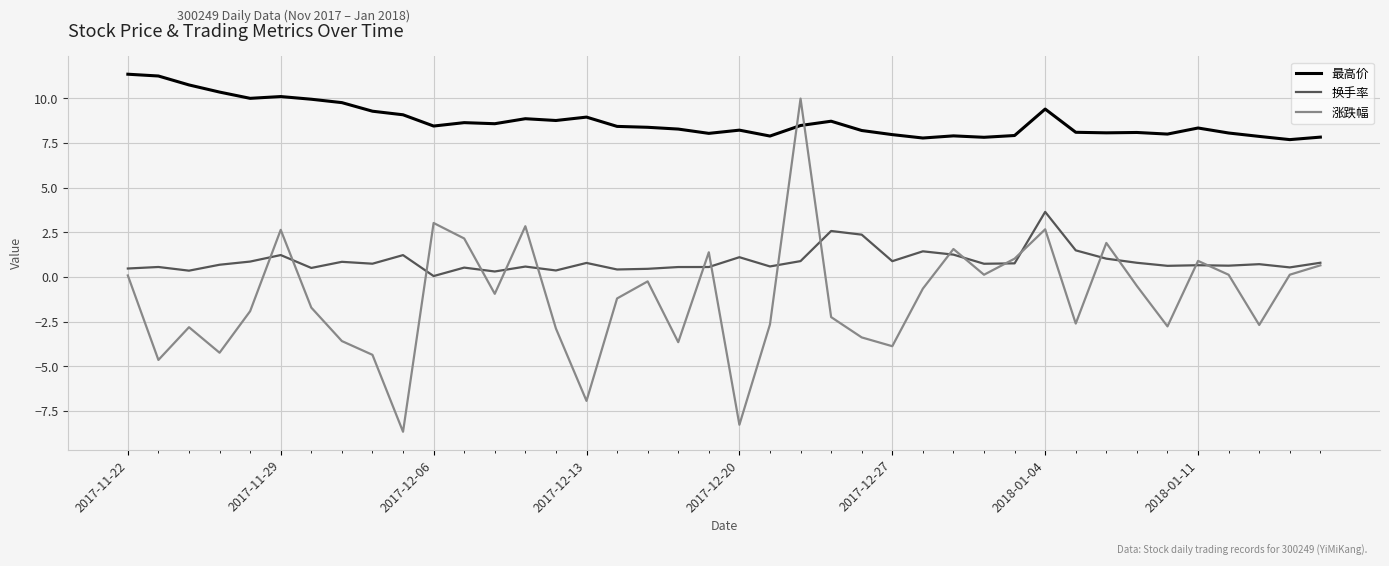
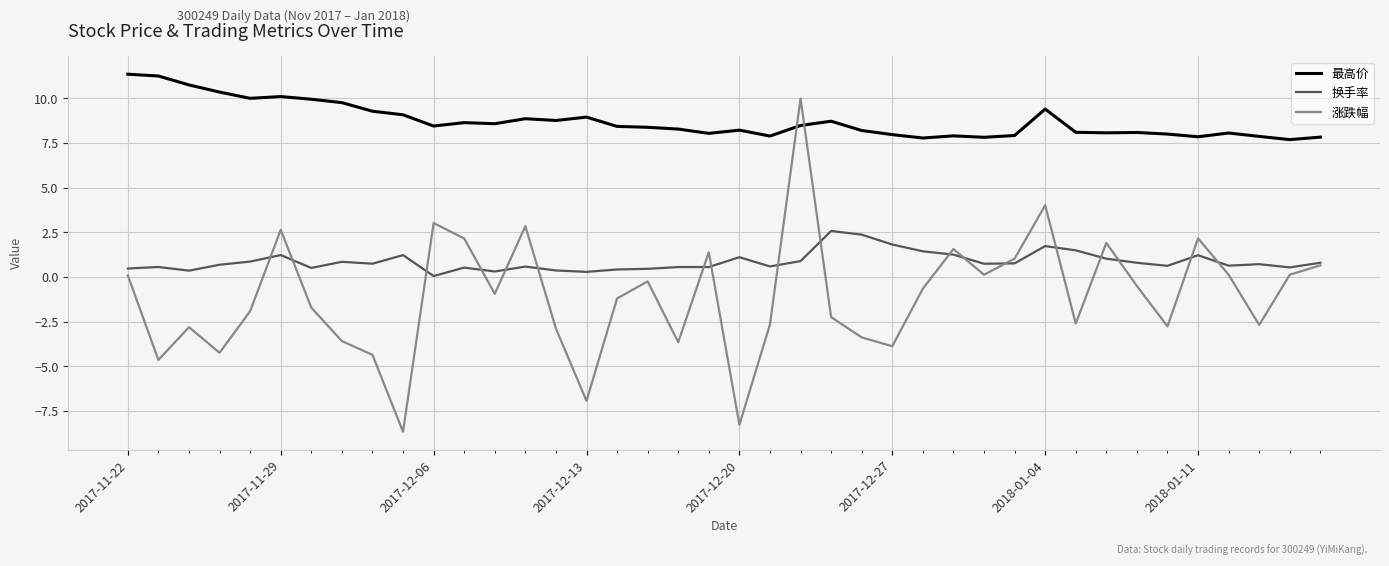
  {
    "最高价": {
      "2017-11-22": 11.4,
      "2017-11-29": 10.1,
      "2017-12-06": 8.5,
      "2017-12-13": 9.0,
      "2017-12-20": 8.2,
      "2017-12-27": 8.0,
      "2018-01-04": 9.4,
-     "2018-01-11": 8.3
+     "2018-01-11": 7.9
    },
    "换手率": {
      "2017-11-22": 0.5,
      "2017-11-29": 1.2,
      "2017-12-06": 0.1,
-     "2017-12-13": 0.8,
+     "2017-12-13": 0.3,
      "2017-12-20": 1.1,
-     "2017-12-27": 0.9,
-     "2018-01-04": 3.6,
-     "2018-01-11": 0.7
+     "2017-12-27": 1.8,
+     "2018-01-04": 1.7,
+     "2018-01-11": 1.2
    },
    "涨跌幅": {
      "2017-11-22": 0.1,
      "2017-11-29": 2.6,
      "2017-12-06": 3.0,
      "2017-12-13": -6.9,
      "2017-12-20": -8.3,
      "2017-12-27": -3.9,
-     "2018-01-04": 2.7,
-     "2018-01-11": 0.9
+     "2018-01-04": 4.0,
+     "2018-01-11": 2.2
    }
  }
